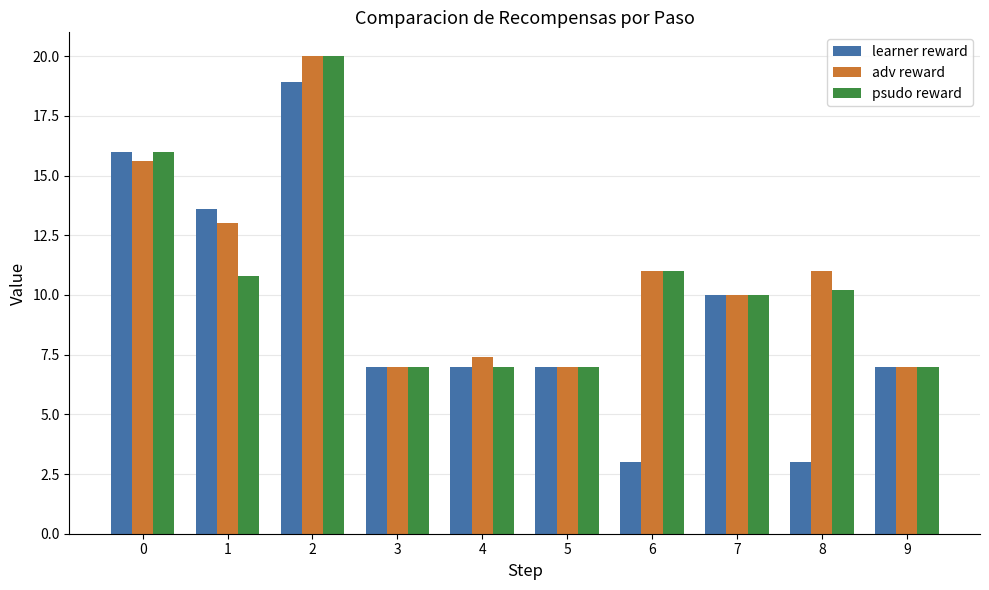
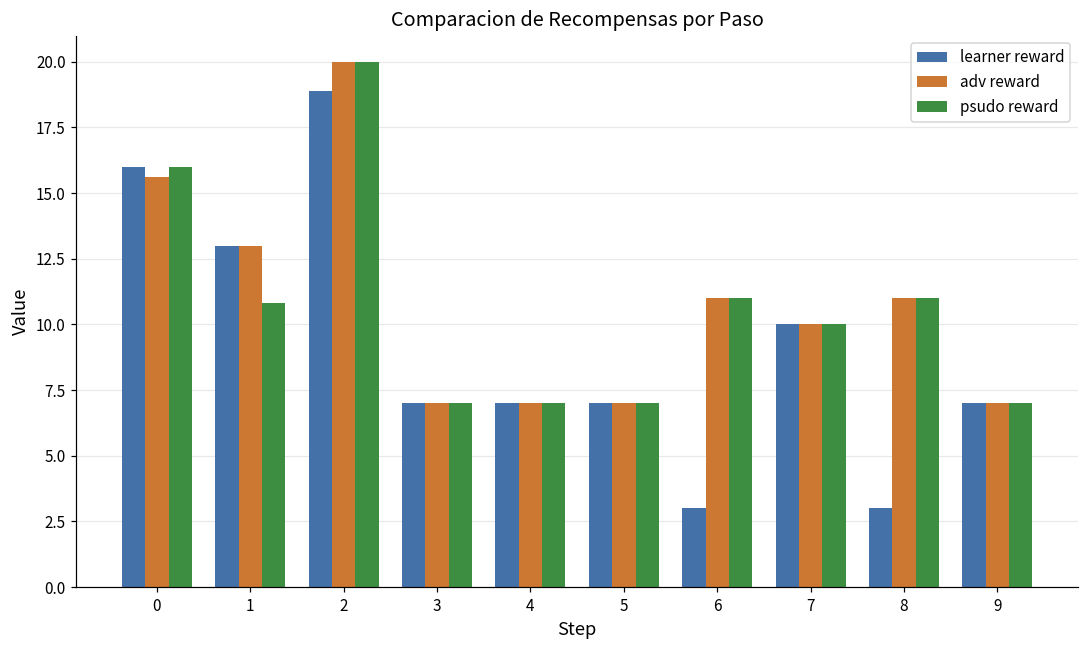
  {
    "learner reward": {
      "0": 16.0,
-     "1": 13.6,
+     "1": 13.0,
      "2": 18.9,
      "3": 7.0,
      "4": 7.0,
      "5": 7.0,
      "6": 3.0,
      "7": 10.0,
      "8": 3.0,
      "9": 7.0
    },
    "adv reward": {
      "0": 15.6,
      "1": 13.0,
      "2": 20.0,
      "3": 7.0,
-     "4": 7.4,
+     "4": 7.0,
      "5": 7.0,
      "6": 11.0,
      "7": 10.0,
      "8": 11.0,
      "9": 7.0
    },
    "psudo reward": {
      "0": 16.0,
      "1": 10.8,
      "2": 20.0,
      "3": 7.0,
      "4": 7.0,
      "5": 7.0,
      "6": 11.0,
      "7": 10.0,
-     "8": 10.2,
+     "8": 11.0,
      "9": 7.0
    }
  }
